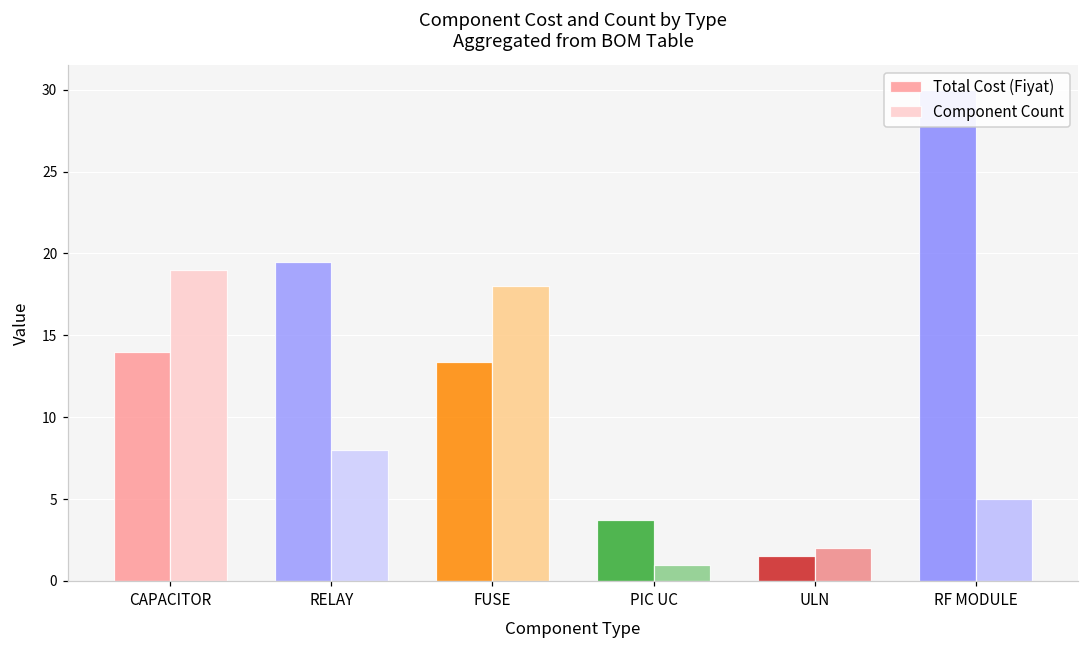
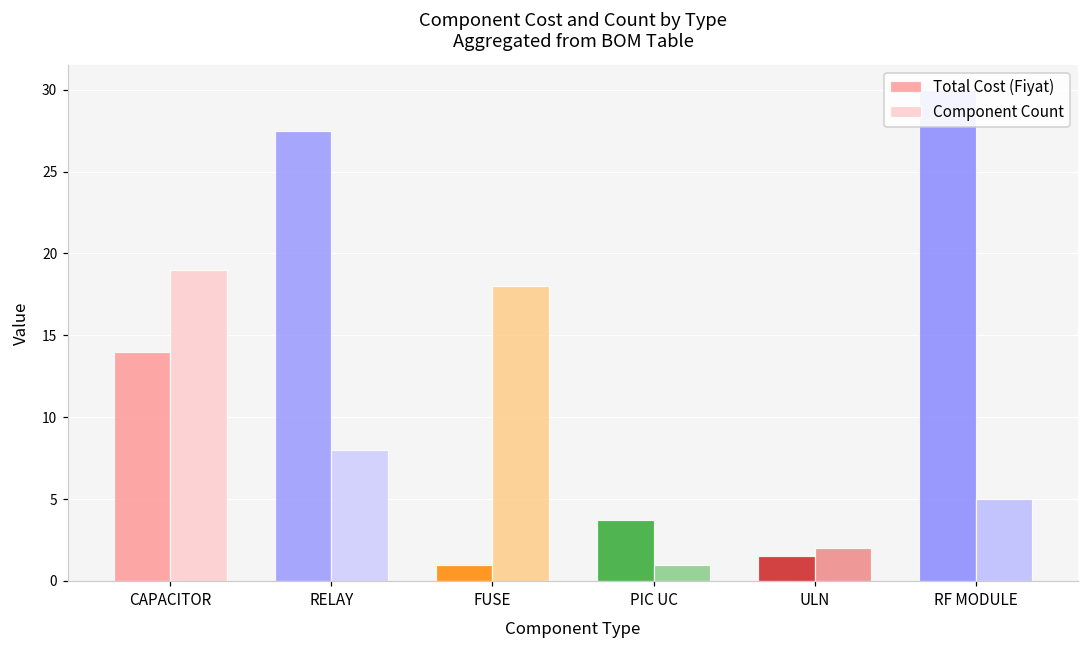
  {
    "Total Cost (Fiyat)": {
      "CAPACITOR": 14.0,
-     "RELAY": 19.5,
-     "FUSE": 13.4,
+     "RELAY": 27.5,
+     "FUSE": 1.0,
      "PIC UC": 3.7,
      "ULN": 1.5
    },
    "Component Count": {
      "CAPACITOR": 19.0,
      "RELAY": 8.0,
      "FUSE": 18.0,
      "PIC UC": 1.0,
      "ULN": 2.0,
      "RF MODULE": 5.0
    }
  }
